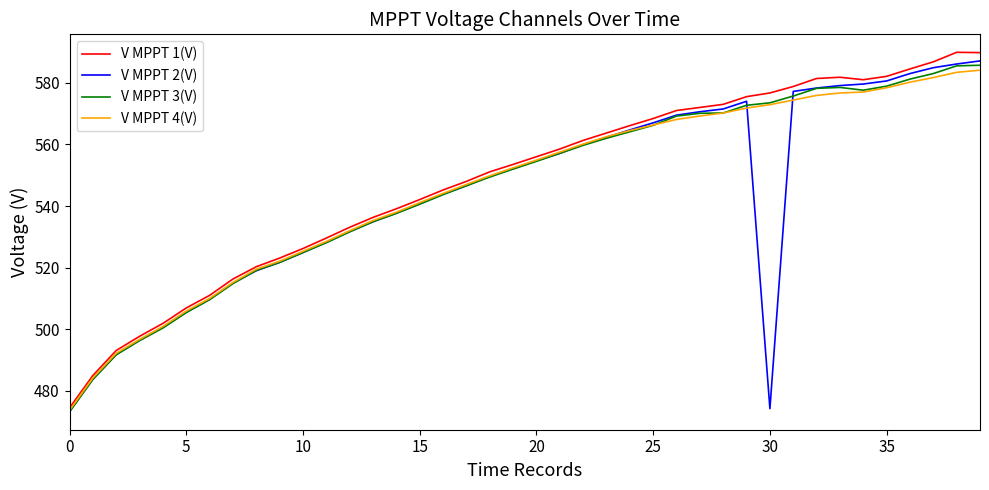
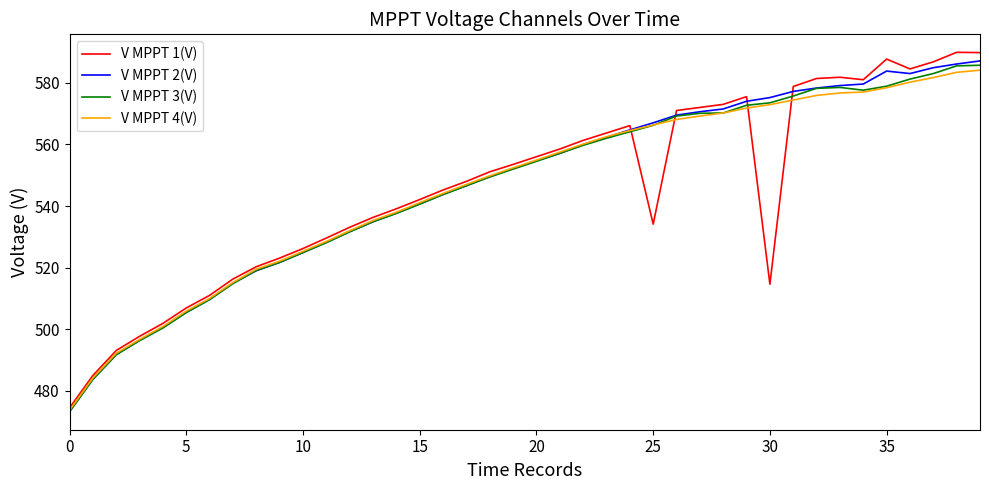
  {
    "V MPPT 1(V)": {
      "5": 507,
      "10": 526,
      "15": 542,
      "20": 556,
-     "25": 568,
-     "30": 577,
-     "35": 582
+     "25": 534,
+     "30": 515,
+     "35": 588
    },
    "V MPPT 2(V)": {
-     "30": 474,
-     "35": 581
+     "30": 575,
+     "35": 584
    }
  }
